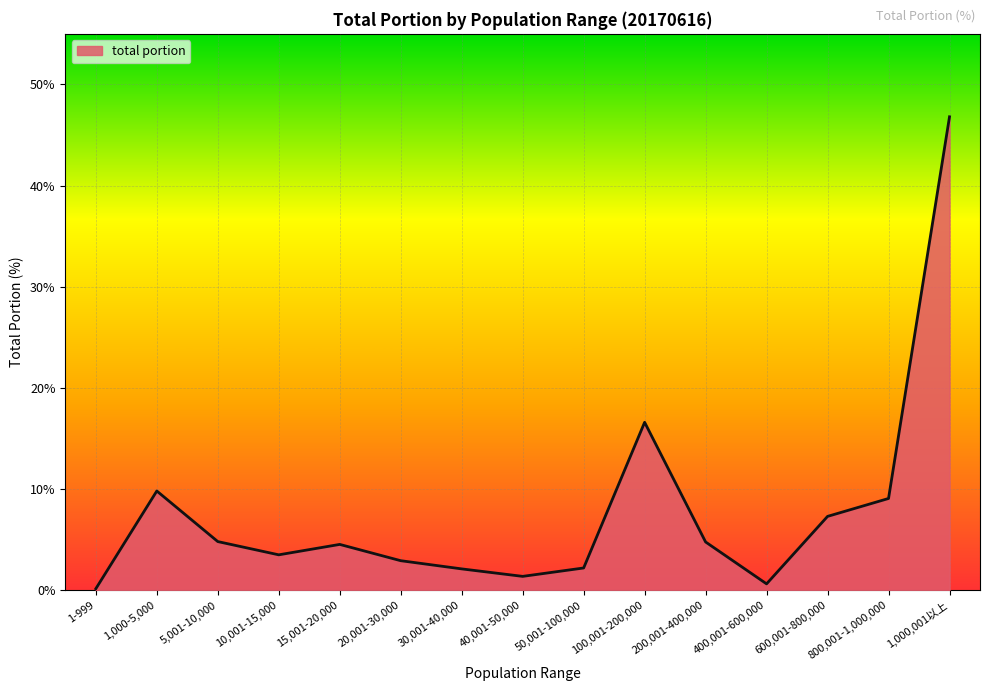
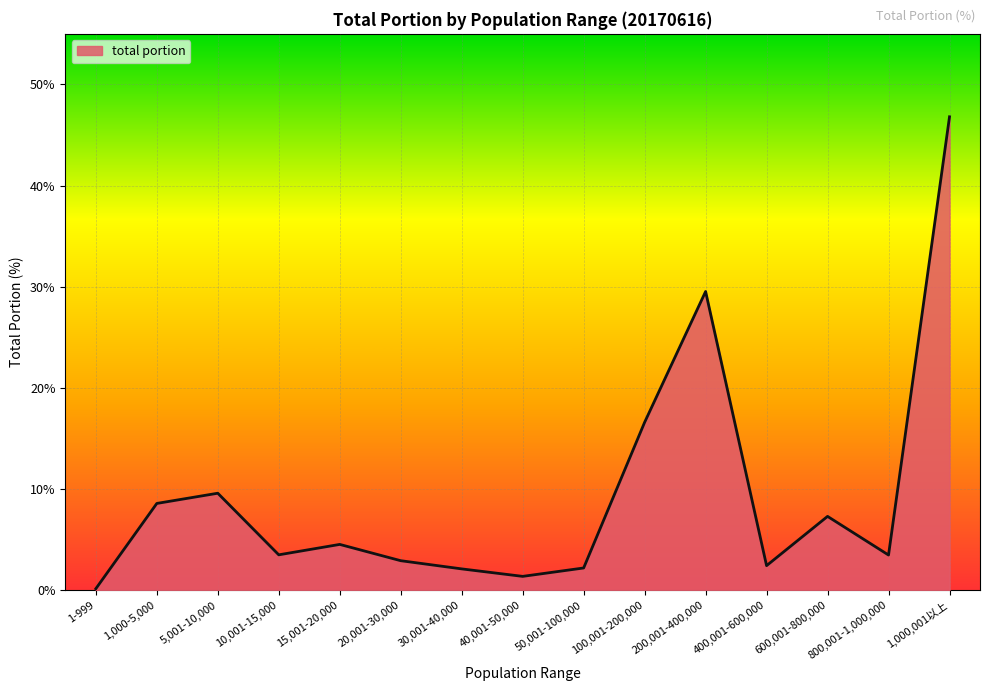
  {
    "1-999": "0.2%",
-   "1,000-5,000": "9.8%",
-   "5,001-10,000": "4.8%",
+   "1,000-5,000": "8.6%",
+   "5,001-10,000": "9.6%",
    "10,001-15,000": "3.5%",
    "15,001-20,000": "4.5%",
    "20,001-30,000": "2.9%",
    "30,001-40,000": "2.1%",
    "40,001-50,000": "1.4%",
    "50,001-100,000": "2.2%",
    "100,001-200,000": "16.6%",
-   "200,001-400,000": "4.8%",
-   "400,001-600,000": "0.6%",
+   "200,001-400,000": "29.5%",
+   "400,001-600,000": "2.4%",
    "600,001-800,000": "7.3%",
-   "800,001-1,000,000": "9.1%",
+   "800,001-1,000,000": "3.5%",
    "1,000,001以上": "46.8%"
  }
